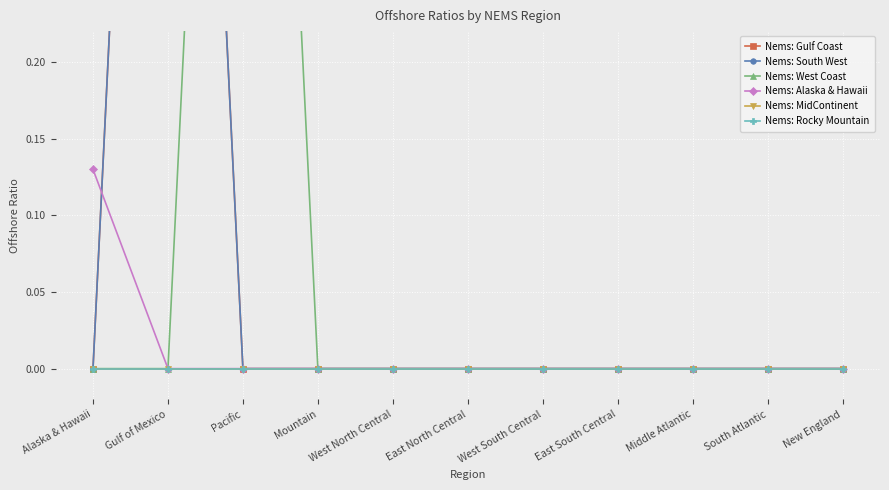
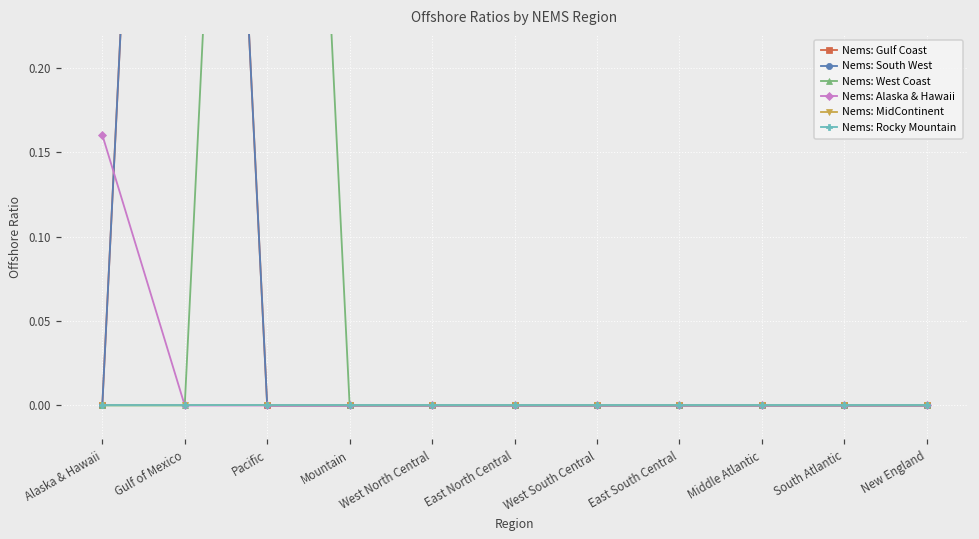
  {
    "Nems: Alaska & Hawaii": {
-     "Alaska & Hawaii": 0.130
+     "Alaska & Hawaii": 0.160
    }
  }
